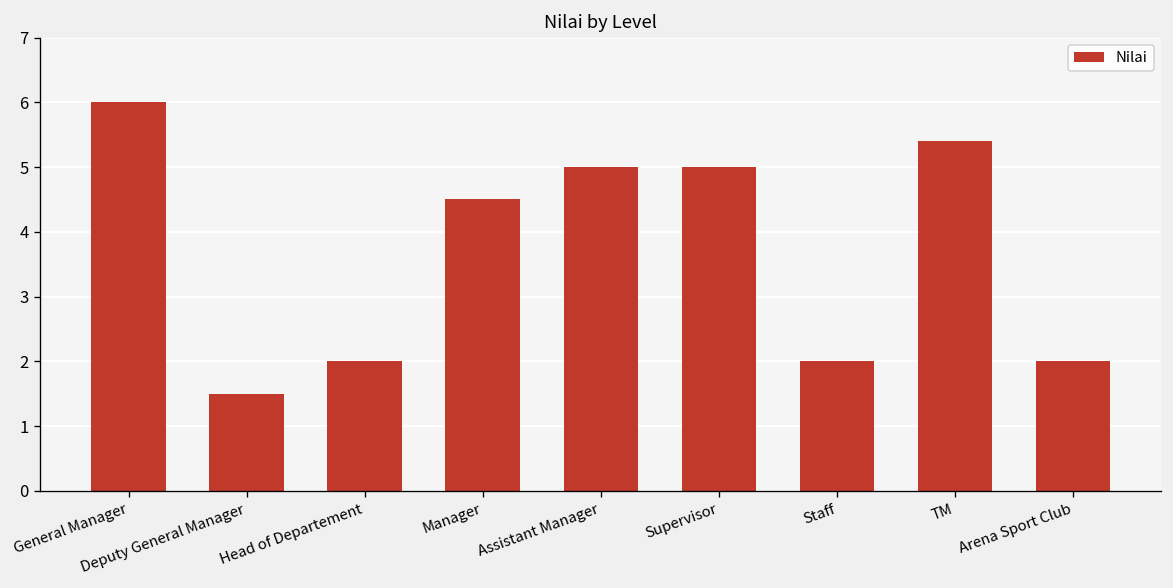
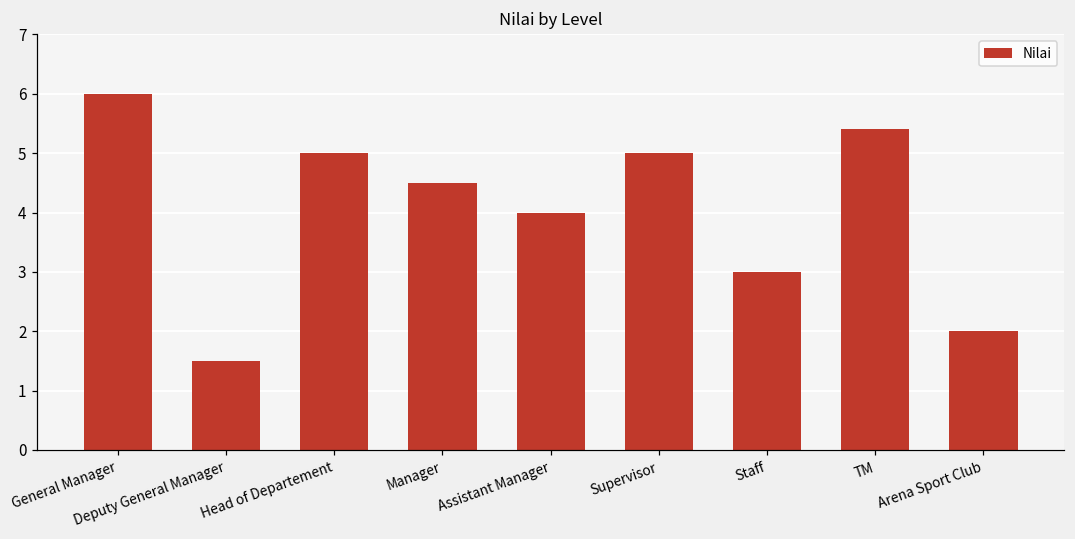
  {
    "General Manager": 6,
    "Deputy General Manager": 1.5,
-   "Head of Departement": 2,
+   "Head of Departement": 5,
    "Manager": 4.5,
-   "Assistant Manager": 5,
+   "Assistant Manager": 4,
    "Supervisor": 5,
-   "Staff": 2,
+   "Staff": 3,
    "TM": 5.4,
    "Arena Sport Club": 2
  }
